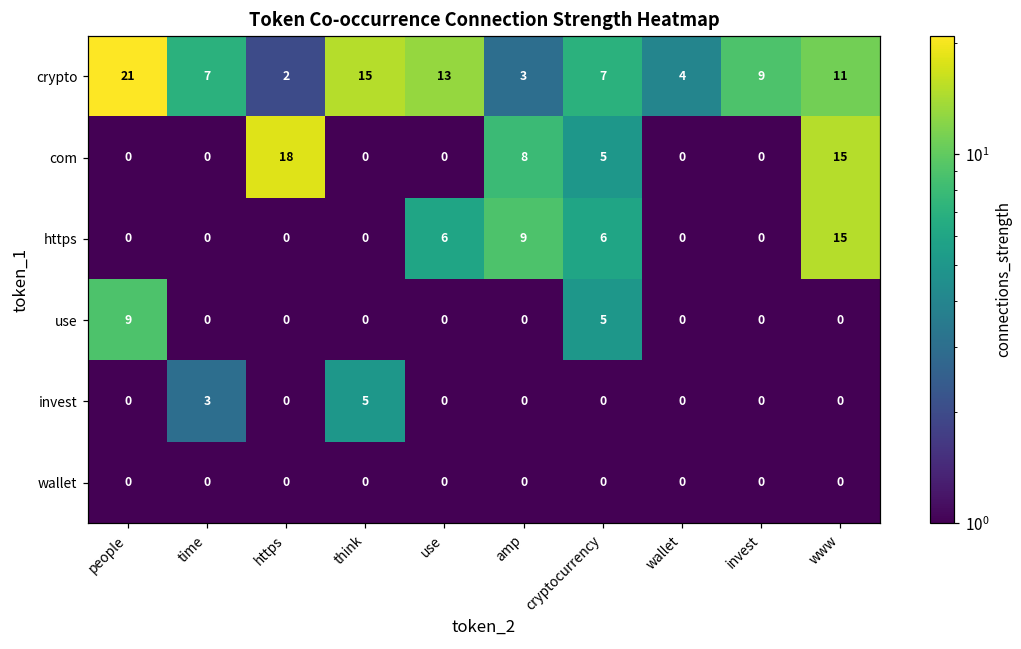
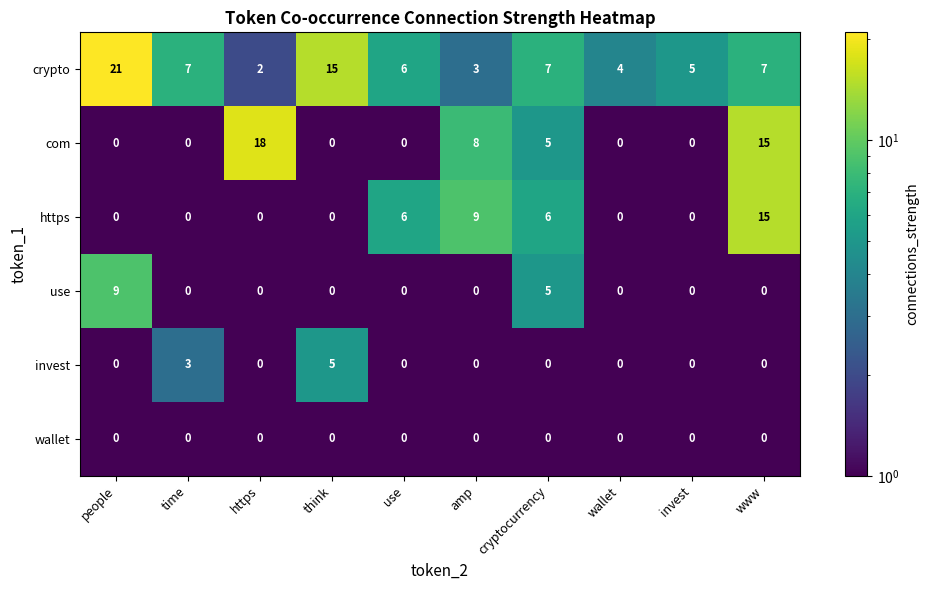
  {
    "crypto": {
      "people": 21,
      "time": 7,
      "https": 2,
      "think": 15,
-     "use": 13,
+     "use": 6,
      "amp": 3,
      "cryptocurrency": 7,
      "wallet": 4,
-     "invest": 9,
-     "www": 11
+     "invest": 5,
+     "www": 7
    },
    "com": {
      "people": 0,
      "time": 0,
      "https": 18,
      "think": 0,
      "use": 0,
      "amp": 8,
      "cryptocurrency": 5,
      "wallet": 0,
      "invest": 0,
      "www": 15
    },
    "https": {
      "people": 0,
      "time": 0,
      "https": 0,
      "think": 0,
      "use": 6,
      "amp": 9,
      "cryptocurrency": 6,
      "wallet": 0,
      "invest": 0,
      "www": 15
    },
    "use": {
      "people": 9,
      "time": 0,
      "https": 0,
      "think": 0,
      "use": 0,
      "amp": 0,
      "cryptocurrency": 5,
      "wallet": 0,
      "invest": 0,
      "www": 0
    },
    "invest": {
      "people": 0,
      "time": 3,
      "https": 0,
      "think": 5,
      "use": 0,
      "amp": 0,
      "cryptocurrency": 0,
      "wallet": 0,
      "invest": 0,
      "www": 0
    },
    "wallet": {
      "people": 0,
      "time": 0,
      "https": 0,
      "think": 0,
      "use": 0,
      "amp": 0,
      "cryptocurrency": 0,
      "wallet": 0,
      "invest": 0,
      "www": 0
    }
  }
